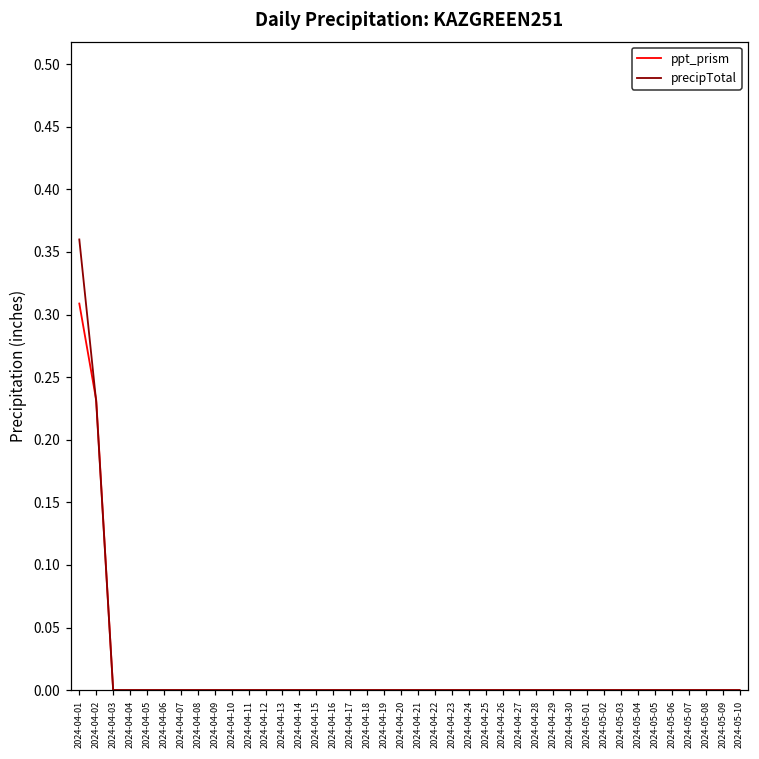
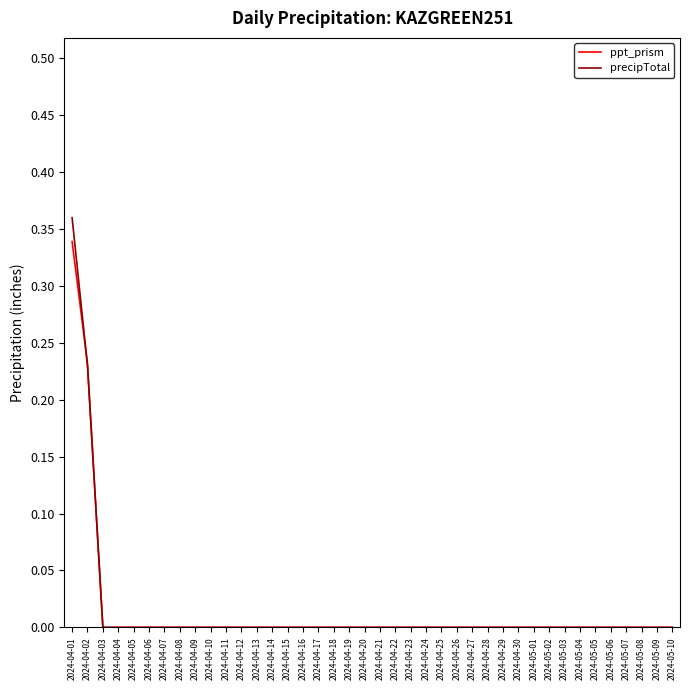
  {
    "ppt_prism": {
-     "2024-04-01": 0.309
+     "2024-04-01": 0.339
    },
    "precipTotal": {
      "2024-04-01": 0.360
    }
  }
